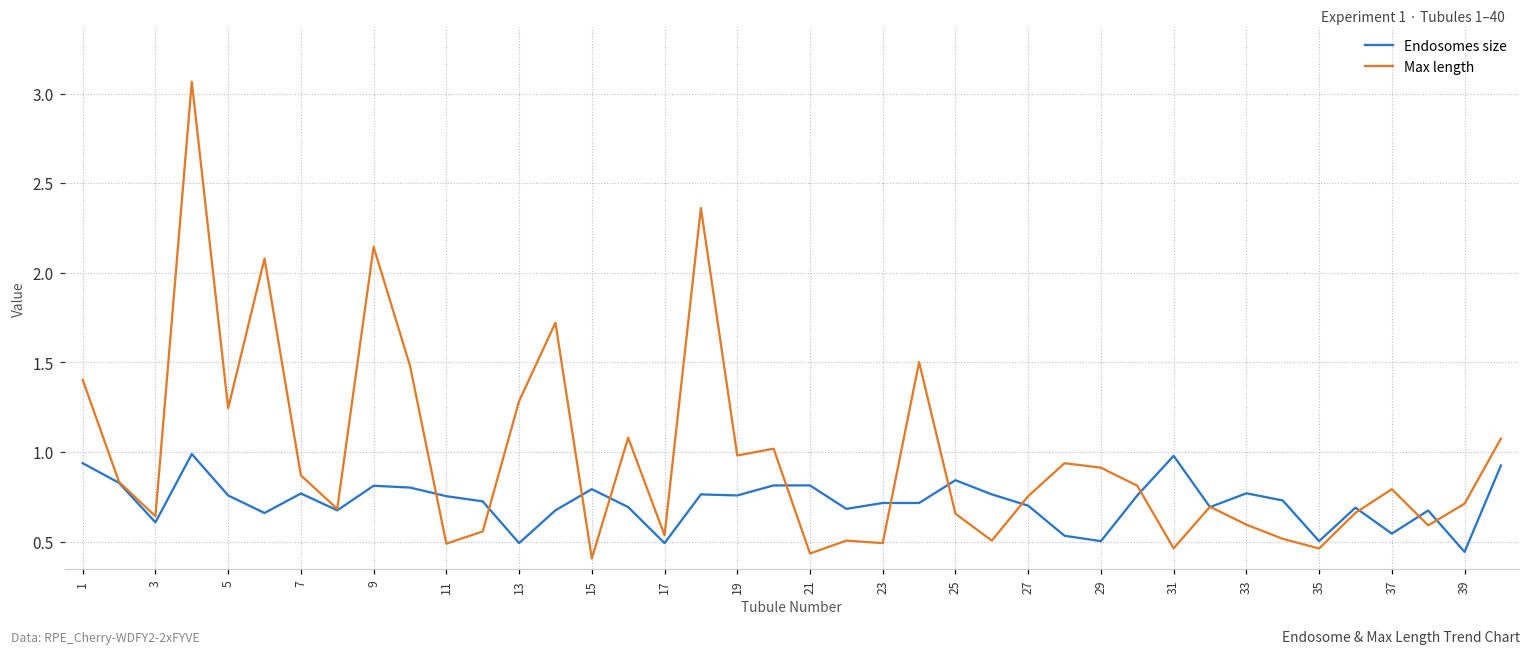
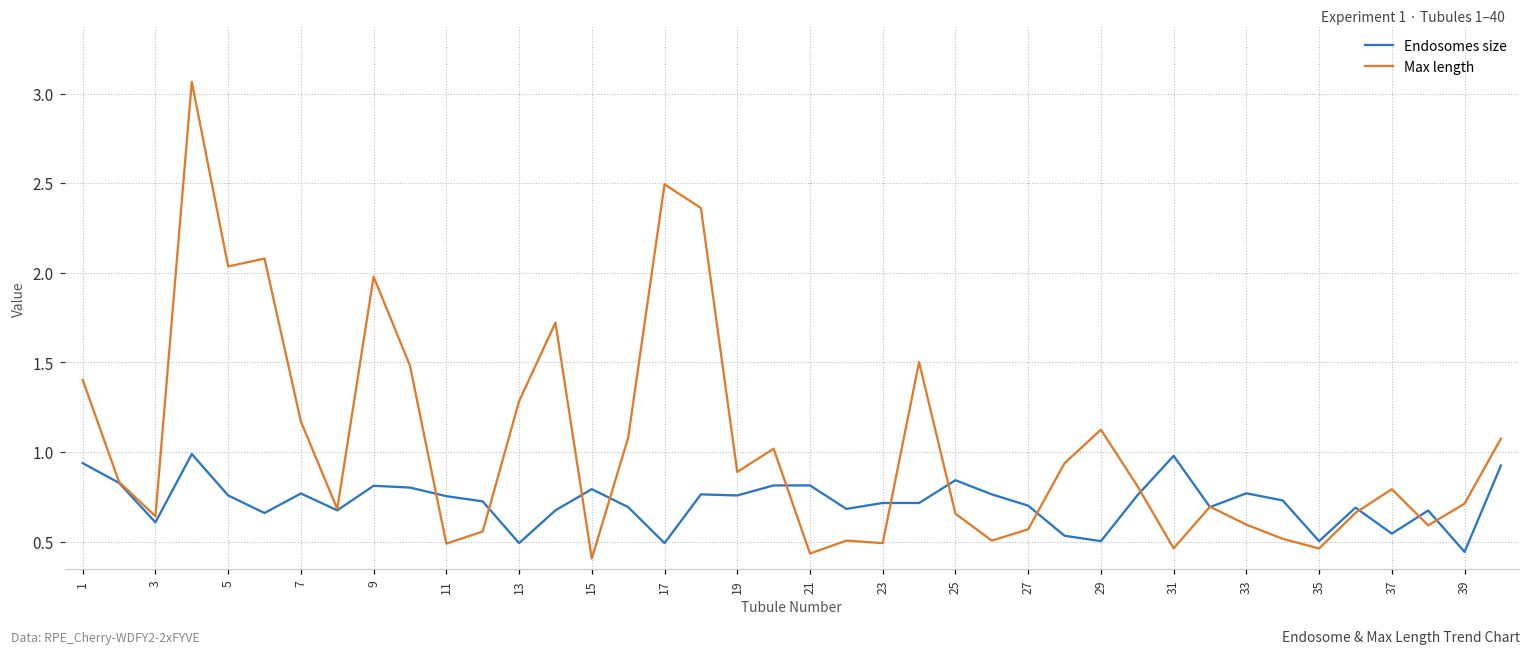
  {
    "Endosomes size": {
      "1": 0.94,
      "3": 0.61,
      "5": 0.76,
      "7": 0.77,
      "9": 0.81,
      "11": 0.75,
      "13": 0.49,
      "15": 0.79,
      "17": 0.49,
      "19": 0.76,
      "21": 0.81,
      "23": 0.72,
      "25": 0.84,
      "27": 0.70,
      "29": 0.50,
      "31": 0.98,
      "33": 0.77,
      "35": 0.50,
      "37": 0.55,
      "39": 0.44
    },
    "Max length": {
      "1": 1.40,
      "3": 0.64,
-     "5": 1.25,
-     "7": 0.87,
-     "9": 2.15,
+     "5": 2.04,
+     "7": 1.17,
+     "9": 1.98,
      "11": 0.49,
      "13": 1.28,
      "15": 0.41,
-     "17": 0.54,
-     "19": 0.98,
+     "17": 2.49,
+     "19": 0.89,
      "21": 0.43,
      "23": 0.49,
      "25": 0.66,
-     "27": 0.75,
-     "29": 0.91,
+     "27": 0.57,
+     "29": 1.13,
      "31": 0.46,
      "33": 0.60,
      "35": 0.46,
      "37": 0.79,
      "39": 0.71
    }
  }
